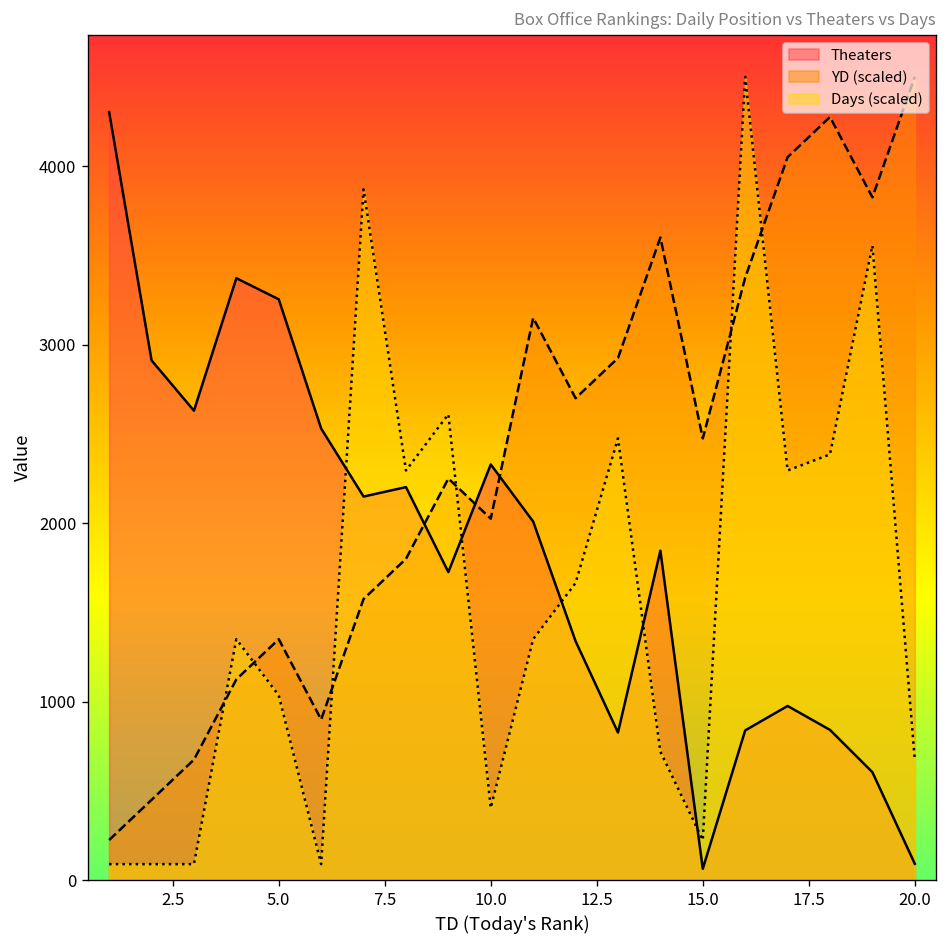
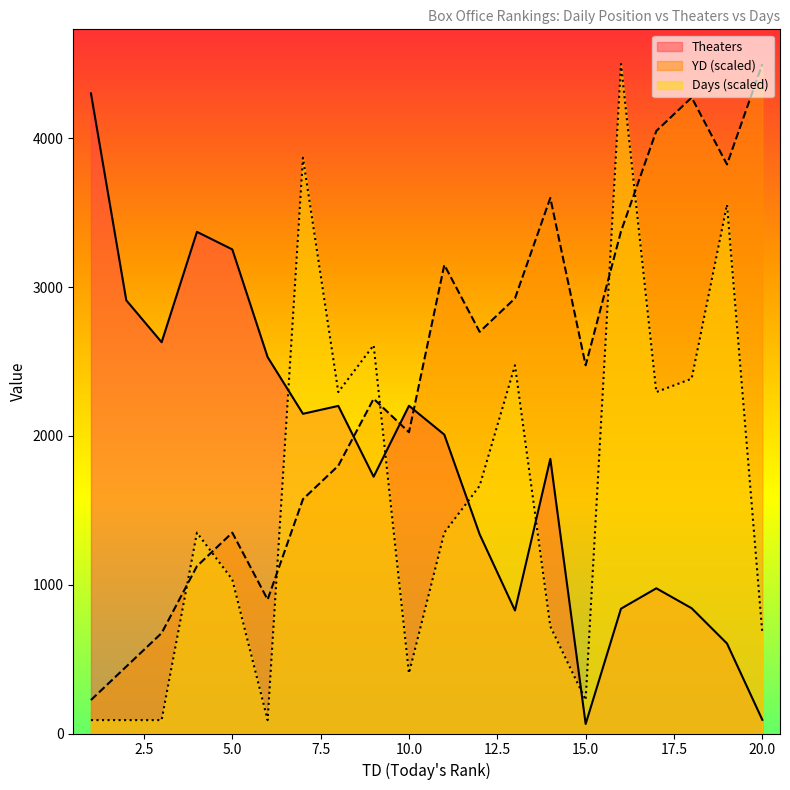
  {
    "Theaters": {
      "5.0": 3250,
-     "10.0": 2330,
+     "10.0": 2200,
      "15.0": 60,
      "20.0": 90
    }
  }
